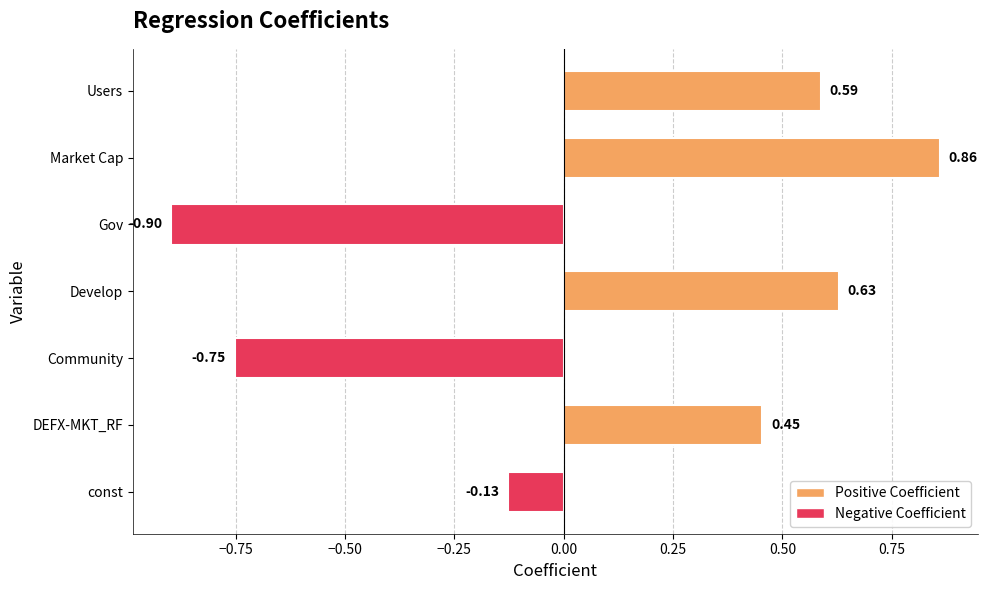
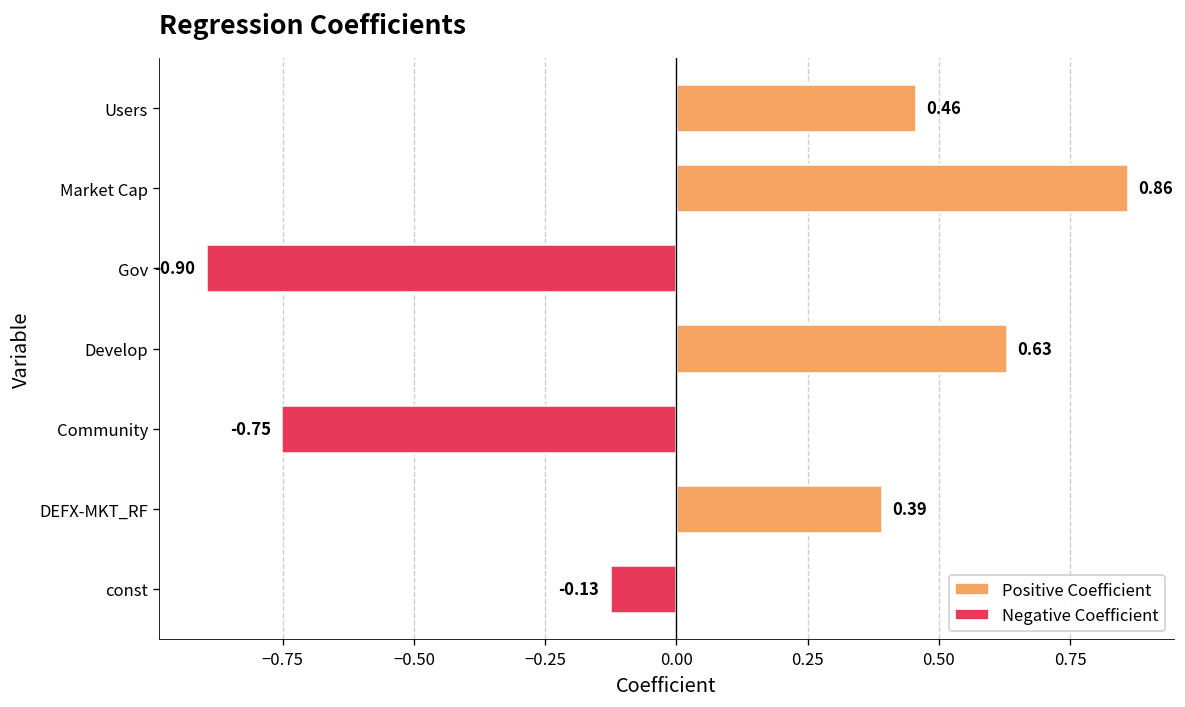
  {
-   "Users": 0.59,
+   "Users": 0.46,
    "Market Cap": 0.86,
    "Gov": -0.90,
    "Develop": 0.63,
    "Community": -0.75,
-   "DEFX-MKT_RF": 0.45,
+   "DEFX-MKT_RF": 0.39,
    "const": -0.13
  }
